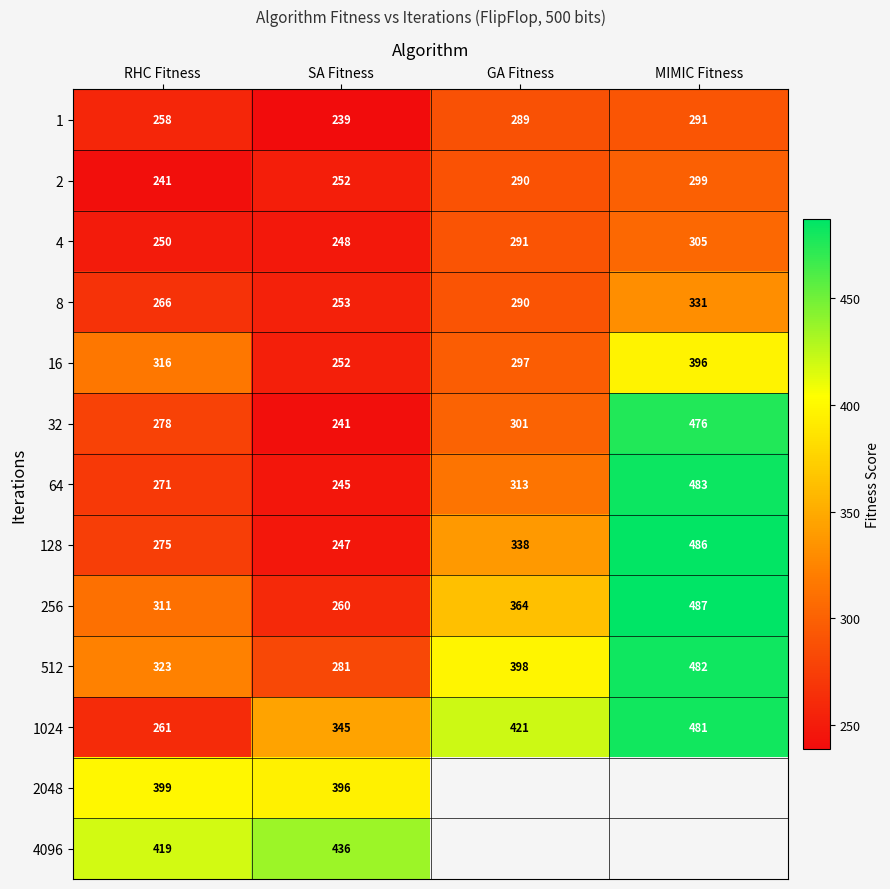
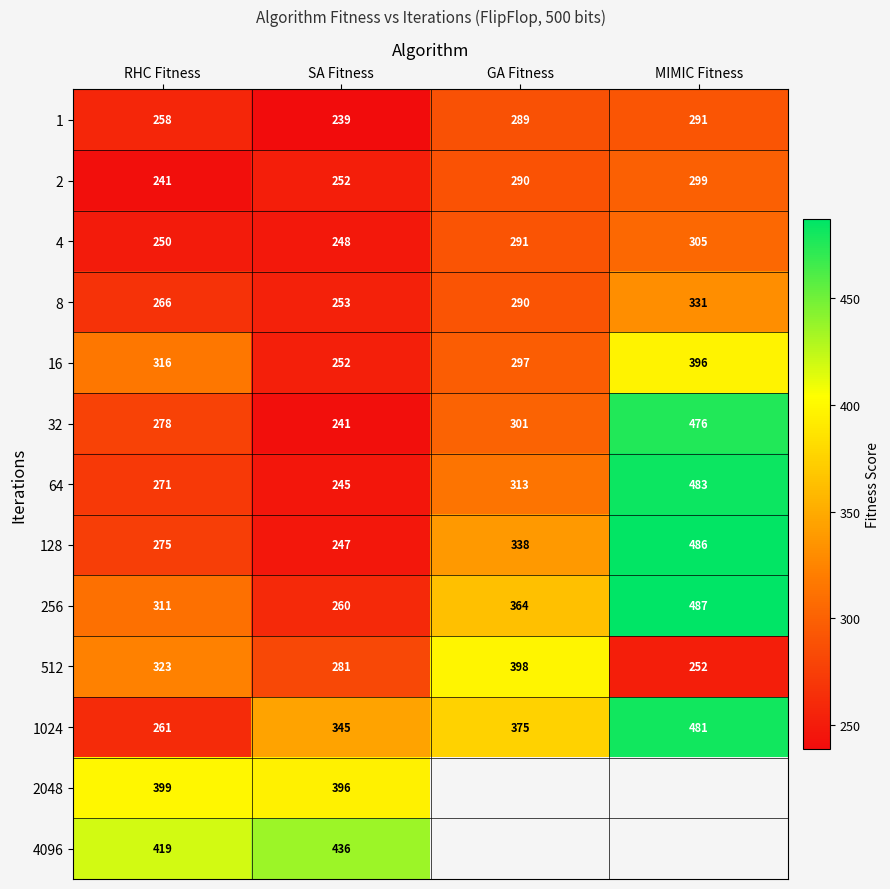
  {
    "1": {
      "RHC Fitness": 258,
      "SA Fitness": 239,
      "GA Fitness": 289,
      "MIMIC Fitness": 291
    },
    "2": {
      "RHC Fitness": 241,
      "SA Fitness": 252,
      "GA Fitness": 290,
      "MIMIC Fitness": 299
    },
    "4": {
      "RHC Fitness": 250,
      "SA Fitness": 248,
      "GA Fitness": 291,
      "MIMIC Fitness": 305
    },
    "8": {
      "RHC Fitness": 266,
      "SA Fitness": 253,
      "GA Fitness": 290,
      "MIMIC Fitness": 331
    },
    "16": {
      "RHC Fitness": 316,
      "SA Fitness": 252,
      "GA Fitness": 297,
      "MIMIC Fitness": 396
    },
    "32": {
      "RHC Fitness": 278,
      "SA Fitness": 241,
      "GA Fitness": 301,
      "MIMIC Fitness": 476
    },
    "64": {
      "RHC Fitness": 271,
      "SA Fitness": 245,
      "GA Fitness": 313,
      "MIMIC Fitness": 483
    },
    "128": {
      "RHC Fitness": 275,
      "SA Fitness": 247,
      "GA Fitness": 338,
      "MIMIC Fitness": 486
    },
    "256": {
      "RHC Fitness": 311,
      "SA Fitness": 260,
      "GA Fitness": 364,
      "MIMIC Fitness": 487
    },
    "512": {
      "RHC Fitness": 323,
      "SA Fitness": 281,
      "GA Fitness": 398,
-     "MIMIC Fitness": 482
+     "MIMIC Fitness": 252
    },
    "1024": {
      "RHC Fitness": 261,
      "SA Fitness": 345,
-     "GA Fitness": 421,
+     "GA Fitness": 375,
      "MIMIC Fitness": 481
    },
    "2048": {
      "RHC Fitness": 399,
      "SA Fitness": 396
    },
    "4096": {
      "RHC Fitness": 419,
      "SA Fitness": 436
    }
  }
